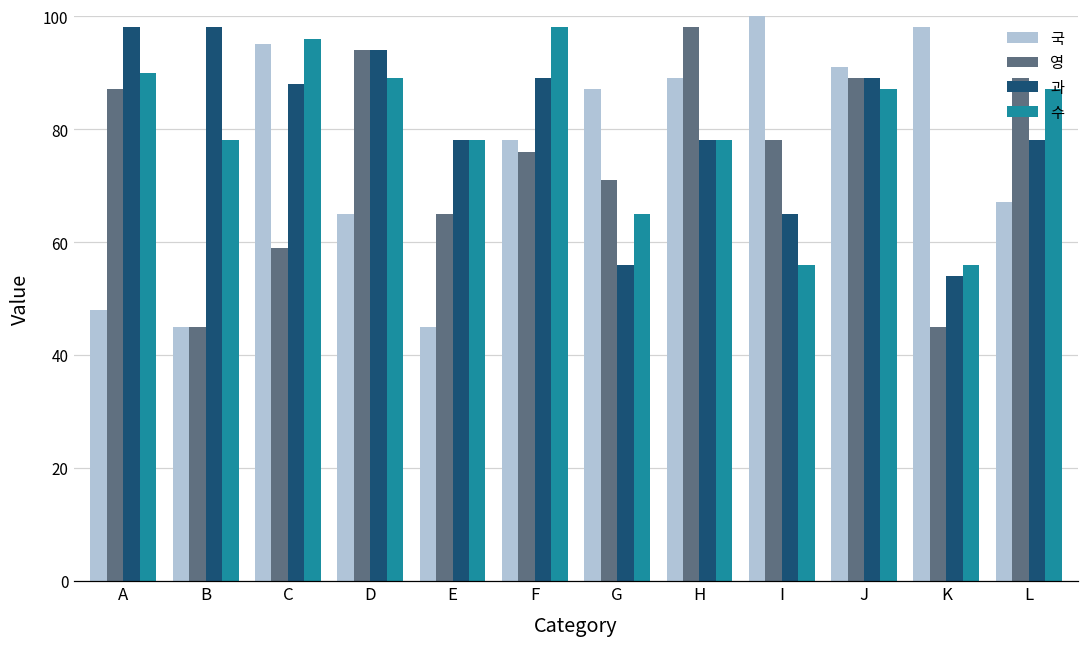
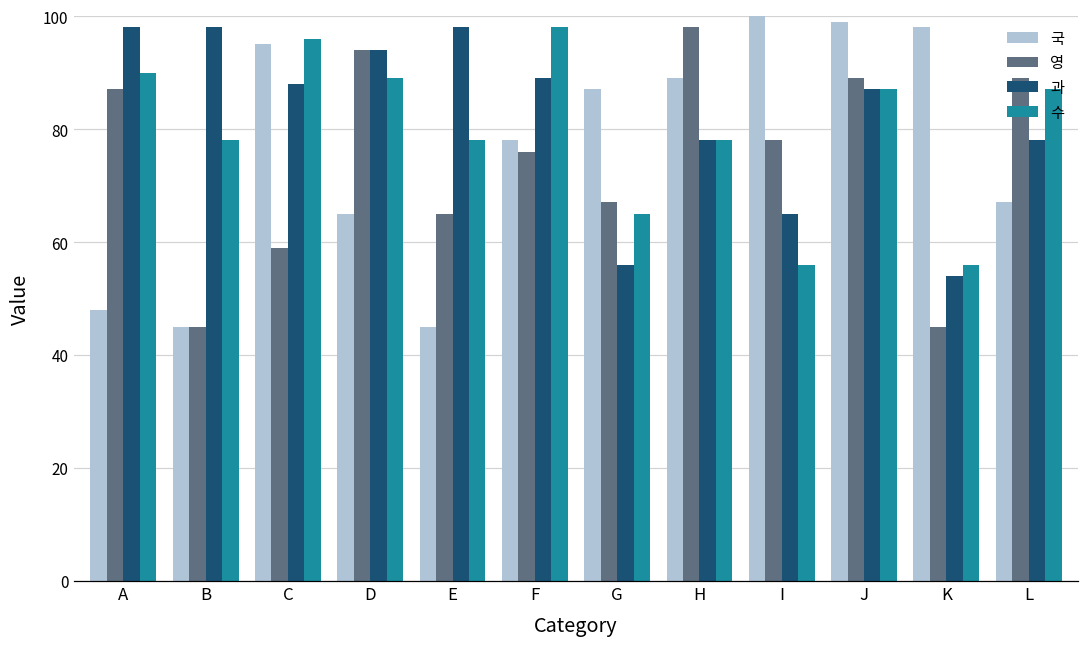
  {
    "국": {
      "A": 48,
      "B": 45,
      "C": 95,
      "D": 65,
      "E": 45,
      "F": 78,
      "G": 87,
      "H": 89,
      "I": 100,
-     "J": 91,
+     "J": 99,
      "K": 98,
      "L": 67
    },
    "영": {
      "A": 87,
      "B": 45,
      "C": 59,
      "D": 94,
      "E": 65,
      "F": 76,
-     "G": 71,
+     "G": 67,
      "H": 98,
      "I": 78,
      "J": 89,
      "K": 45,
      "L": 89
    },
    "과": {
      "A": 98,
      "B": 98,
      "C": 88,
      "D": 94,
-     "E": 78,
+     "E": 98,
      "F": 89,
      "G": 56,
      "H": 78,
      "I": 65,
-     "J": 89,
+     "J": 87,
      "K": 54,
      "L": 78
    },
    "수": {
      "A": 90,
      "B": 78,
      "C": 96,
      "D": 89,
      "E": 78,
      "F": 98,
      "G": 65,
      "H": 78,
      "I": 56,
      "J": 87,
      "K": 56,
      "L": 87
    }
  }
